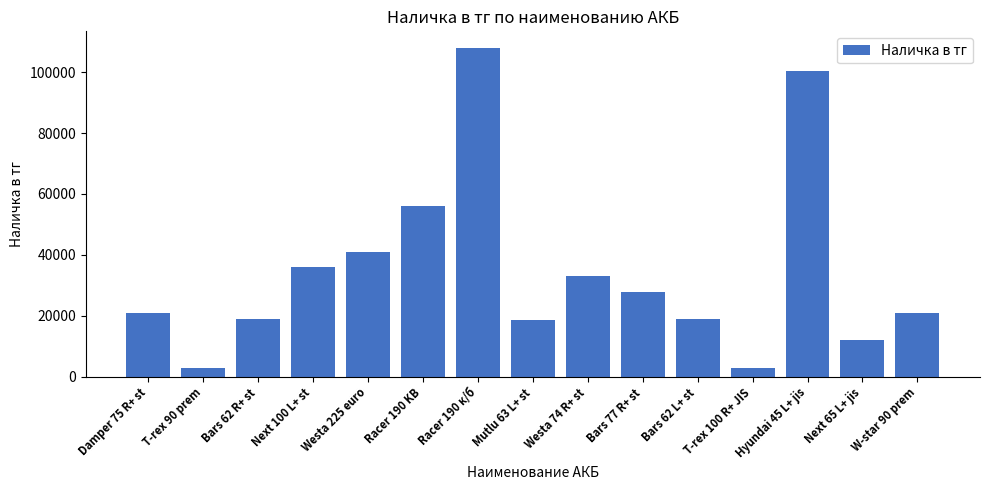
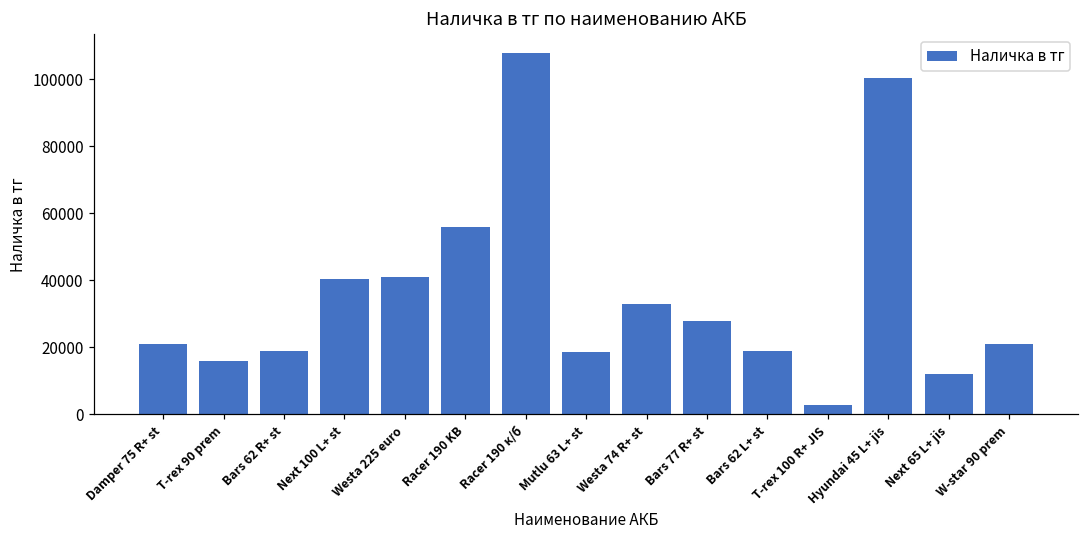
  {
    "Damper 75 R+ st": 21000,
-   "T-rex 90 prem": 3000,
+   "T-rex 90 prem": 16000,
    "Bars 62 R+ st": 19000,
-   "Next 100 L+ st": 36000,
+   "Next 100 L+ st": 41000,
    "Westa 225 euro": 41000,
    "Racer 190 KB": 56000,
    "Racer 190 к/б": 108000,
    "Mutlu 63 L+ st": 19000,
    "Westa 74 R+ st": 33000,
    "Bars 77 R+ st": 28000,
    "Bars 62 L+ st": 19000,
    "T-rex 100 R+ JIS": 3000,
    "Hyundai 45 L+ jis": 100000,
    "Next 65 L+ jis": 12000,
    "W-star 90 prem": 21000
  }
